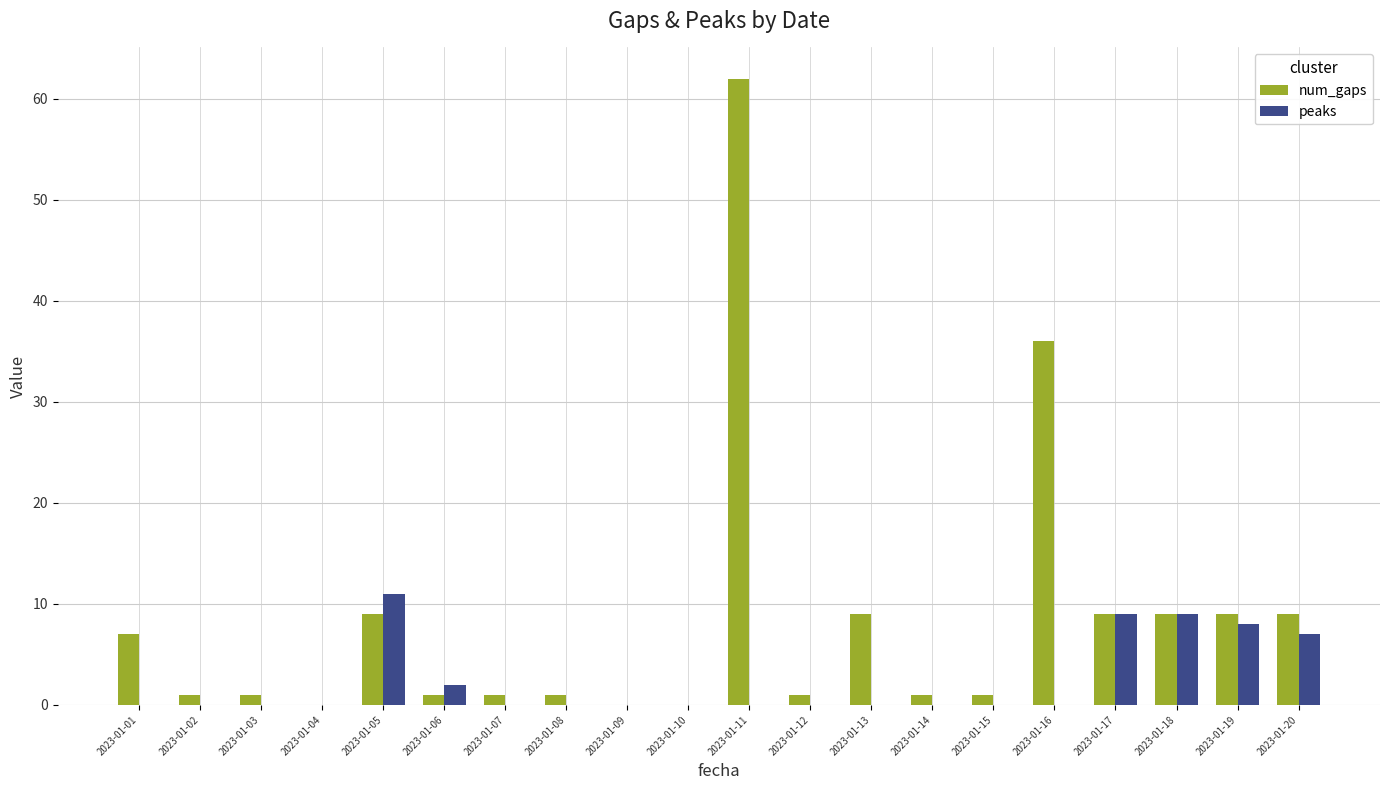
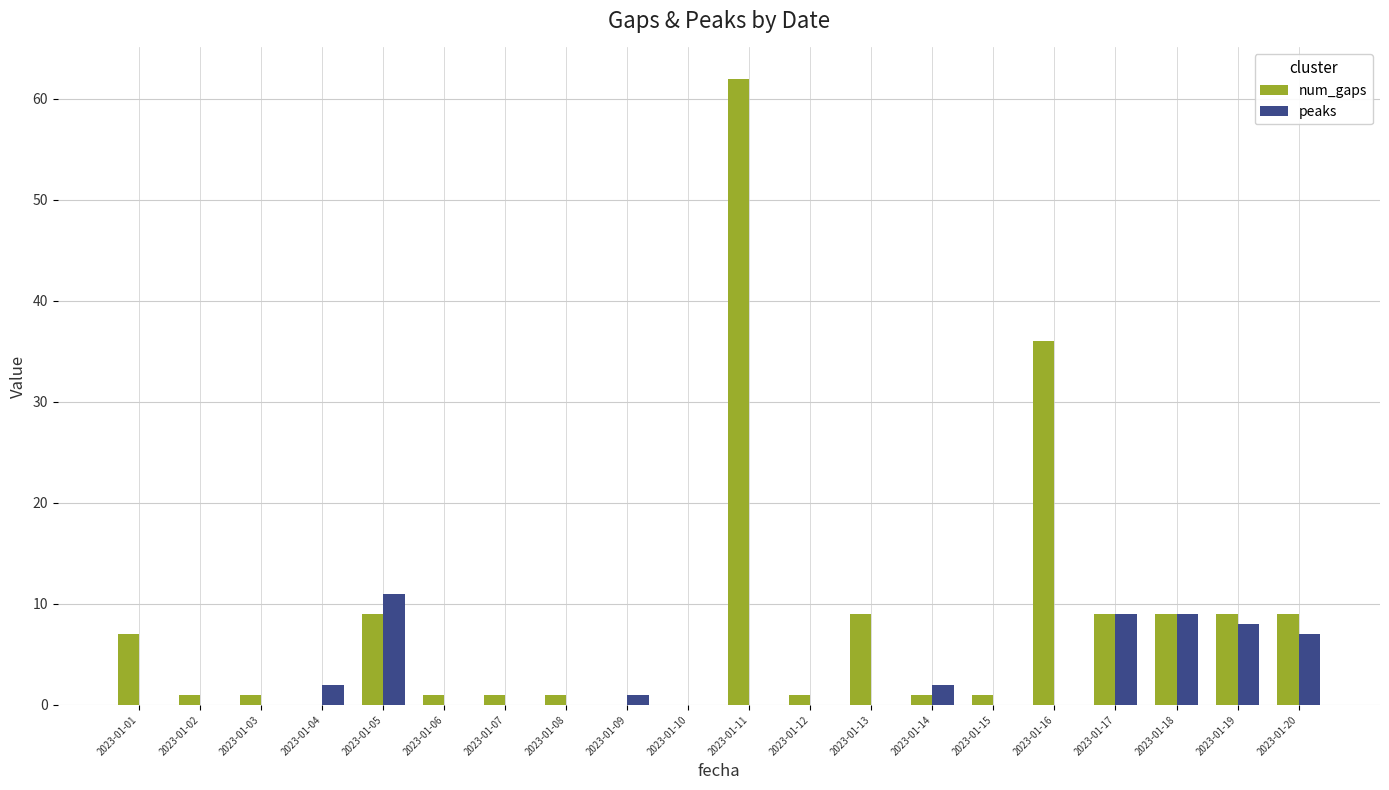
  {
    "num_gaps": {
      "2023-01-01": 7,
      "2023-01-02": 1,
      "2023-01-03": 1,
      "2023-01-04": 0,
      "2023-01-05": 9,
      "2023-01-06": 1,
      "2023-01-07": 1,
      "2023-01-08": 1,
      "2023-01-09": 0,
      "2023-01-10": 0,
      "2023-01-11": 62,
      "2023-01-12": 1,
      "2023-01-13": 9,
      "2023-01-14": 1,
      "2023-01-15": 1,
      "2023-01-16": 36,
      "2023-01-17": 9,
      "2023-01-18": 9,
      "2023-01-19": 9,
      "2023-01-20": 9
    },
    "peaks": {
      "2023-01-01": 0,
      "2023-01-02": 0,
      "2023-01-03": 0,
-     "2023-01-04": 0,
+     "2023-01-04": 2,
      "2023-01-05": 11,
-     "2023-01-06": 2,
+     "2023-01-06": 0,
      "2023-01-07": 0,
      "2023-01-08": 0,
-     "2023-01-09": 0,
+     "2023-01-09": 1,
      "2023-01-10": 0,
      "2023-01-11": 0,
      "2023-01-12": 0,
      "2023-01-13": 0,
-     "2023-01-14": 0,
+     "2023-01-14": 2,
      "2023-01-15": 0,
      "2023-01-16": 0,
      "2023-01-17": 9,
      "2023-01-18": 9,
      "2023-01-19": 8,
      "2023-01-20": 7
    }
  }
